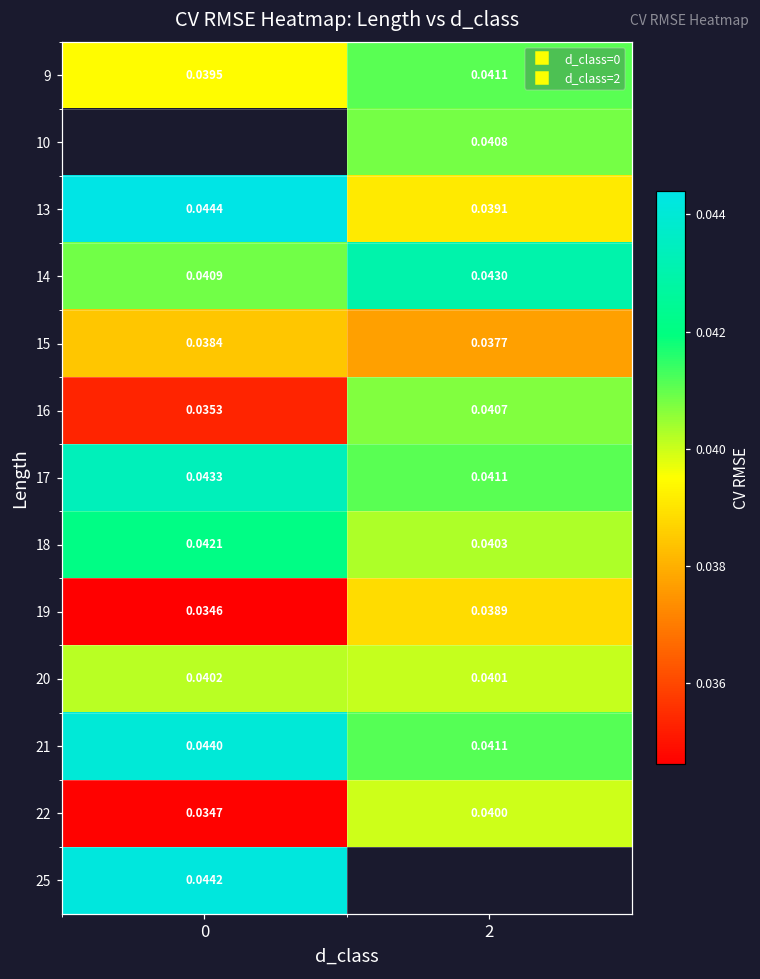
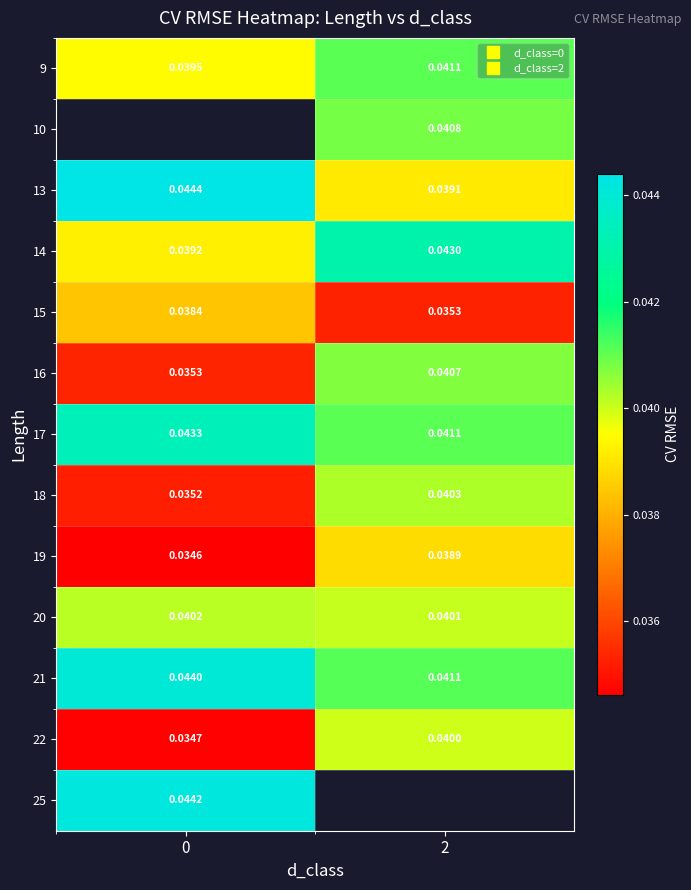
  {
    "9": {
      "0": 0.0395,
      "2": 0.0411
    },
    "10": {
      "2": 0.0408
    },
    "13": {
      "0": 0.0444,
      "2": 0.0391
    },
    "14": {
-     "0": 0.0409,
+     "0": 0.0392,
      "2": 0.0430
    },
    "15": {
      "0": 0.0384,
-     "2": 0.0377
+     "2": 0.0353
    },
    "16": {
      "0": 0.0353,
      "2": 0.0407
    },
    "17": {
      "0": 0.0433,
      "2": 0.0411
    },
    "18": {
-     "0": 0.0421,
+     "0": 0.0352,
      "2": 0.0403
    },
    "19": {
      "0": 0.0346,
      "2": 0.0389
    },
    "20": {
      "0": 0.0402,
      "2": 0.0401
    },
    "21": {
      "0": 0.0440,
      "2": 0.0411
    },
    "22": {
      "0": 0.0347,
      "2": 0.0400
    },
    "25": {
      "0": 0.0442
    }
  }
